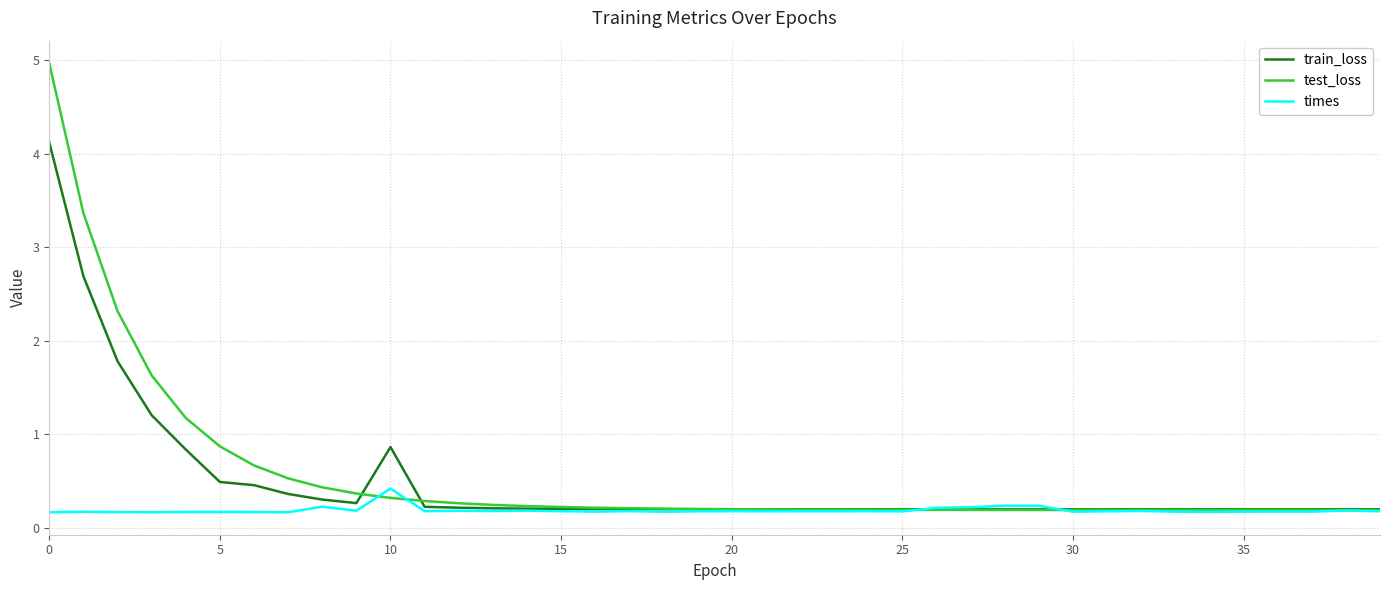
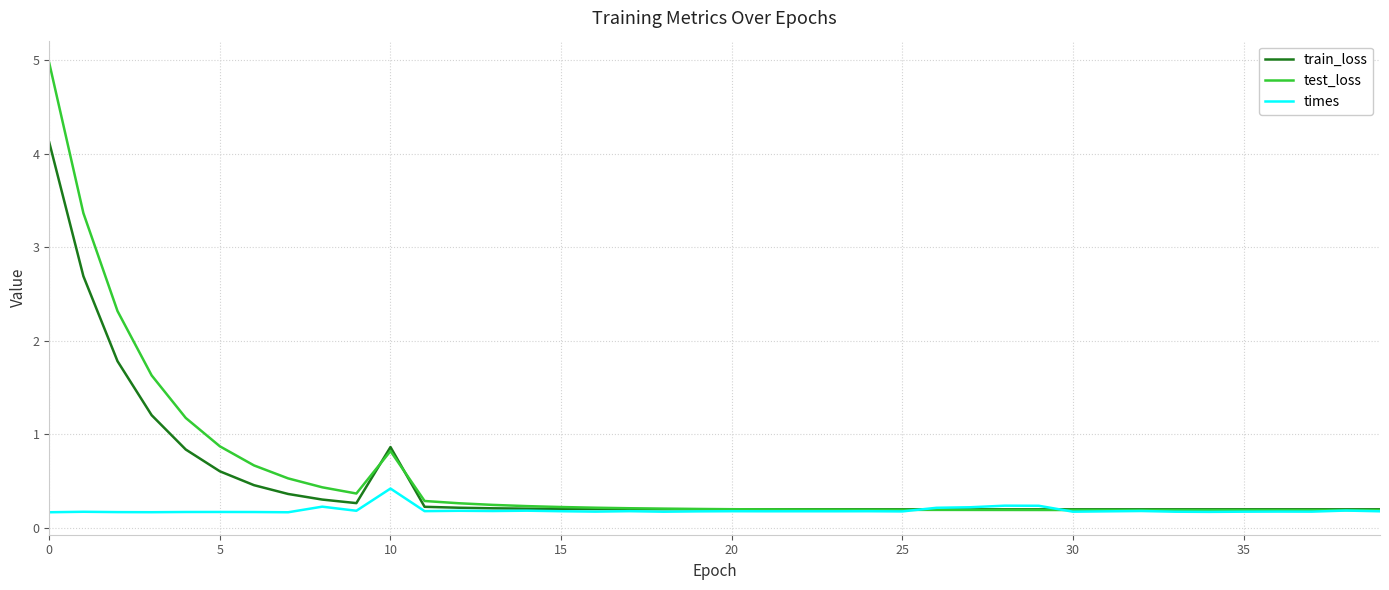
  {
    "train_loss": {
      "0": 4.1,
-     "5": 0.5,
+     "5": 0.6,
      "10": 0.9
    },
    "test_loss": {
      "0": 5.0,
      "5": 0.9,
-     "10": 0.3
+     "10": 0.8
    },
    "times": {
      "0": 0.2,
      "5": 0.2,
      "10": 0.4
    }
  }
